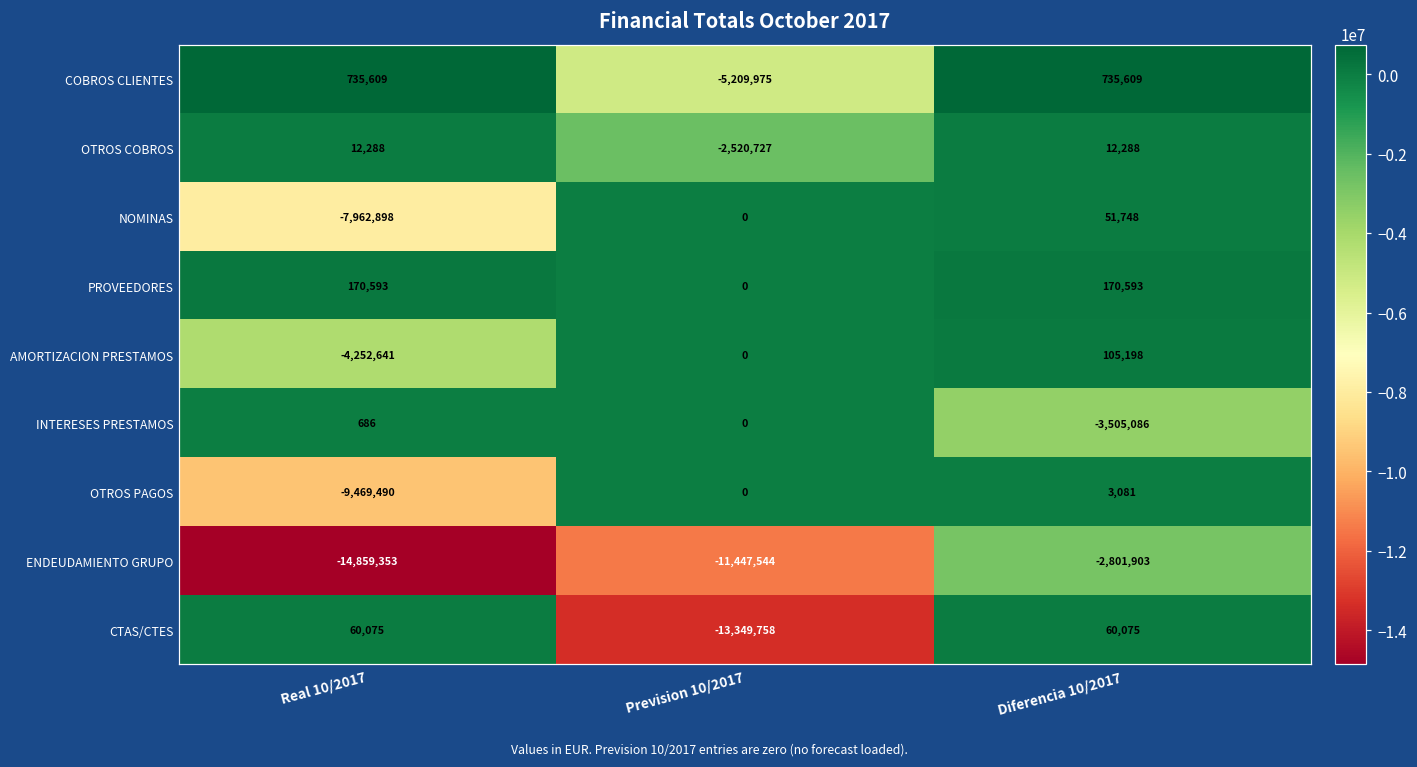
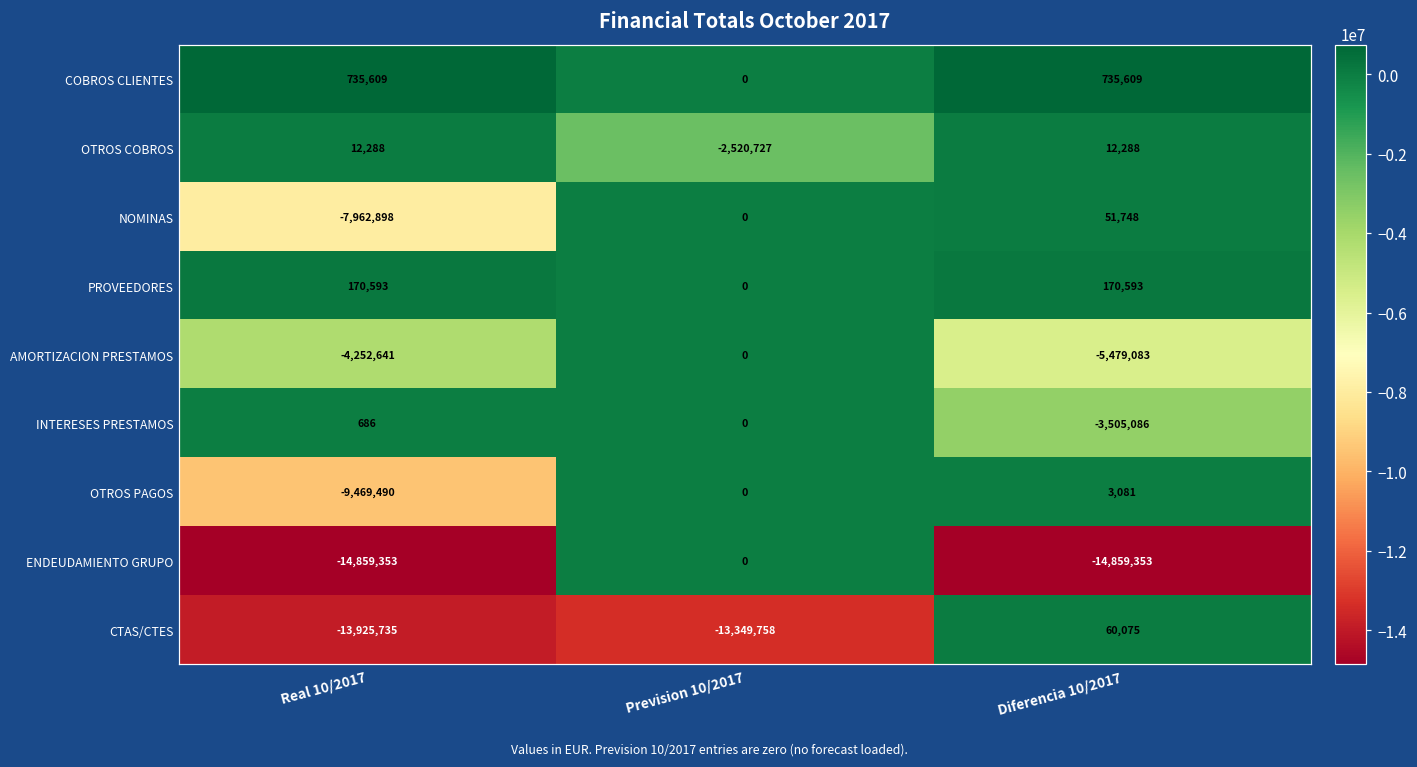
  {
    "COBROS CLIENTES": {
      "Real 10/2017": "735,609",
-     "Prevision 10/2017": "-5,209,975",
+     "Prevision 10/2017": "0",
      "Diferencia 10/2017": "735,609"
    },
    "OTROS COBROS": {
      "Real 10/2017": "12,288",
      "Prevision 10/2017": "-2,520,727",
      "Diferencia 10/2017": "12,288"
    },
    "NOMINAS": {
      "Real 10/2017": "-7,962,898",
      "Prevision 10/2017": "0",
      "Diferencia 10/2017": "51,748"
    },
    "PROVEEDORES": {
      "Real 10/2017": "170,593",
      "Prevision 10/2017": "0",
      "Diferencia 10/2017": "170,593"
    },
    "AMORTIZACION PRESTAMOS": {
      "Real 10/2017": "-4,252,641",
      "Prevision 10/2017": "0",
-     "Diferencia 10/2017": "105,198"
+     "Diferencia 10/2017": "-5,479,083"
    },
    "INTERESES PRESTAMOS": {
      "Real 10/2017": "686",
      "Prevision 10/2017": "0",
      "Diferencia 10/2017": "-3,505,086"
    },
    "OTROS PAGOS": {
      "Real 10/2017": "-9,469,490",
      "Prevision 10/2017": "0",
      "Diferencia 10/2017": "3,081"
    },
    "ENDEUDAMIENTO GRUPO": {
      "Real 10/2017": "-14,859,353",
-     "Prevision 10/2017": "-11,447,544",
-     "Diferencia 10/2017": "-2,801,903"
+     "Prevision 10/2017": "0",
+     "Diferencia 10/2017": "-14,859,353"
    },
    "CTAS/CTES": {
-     "Real 10/2017": "60,075",
+     "Real 10/2017": "-13,925,735",
      "Prevision 10/2017": "-13,349,758",
      "Diferencia 10/2017": "60,075"
    }
  }
